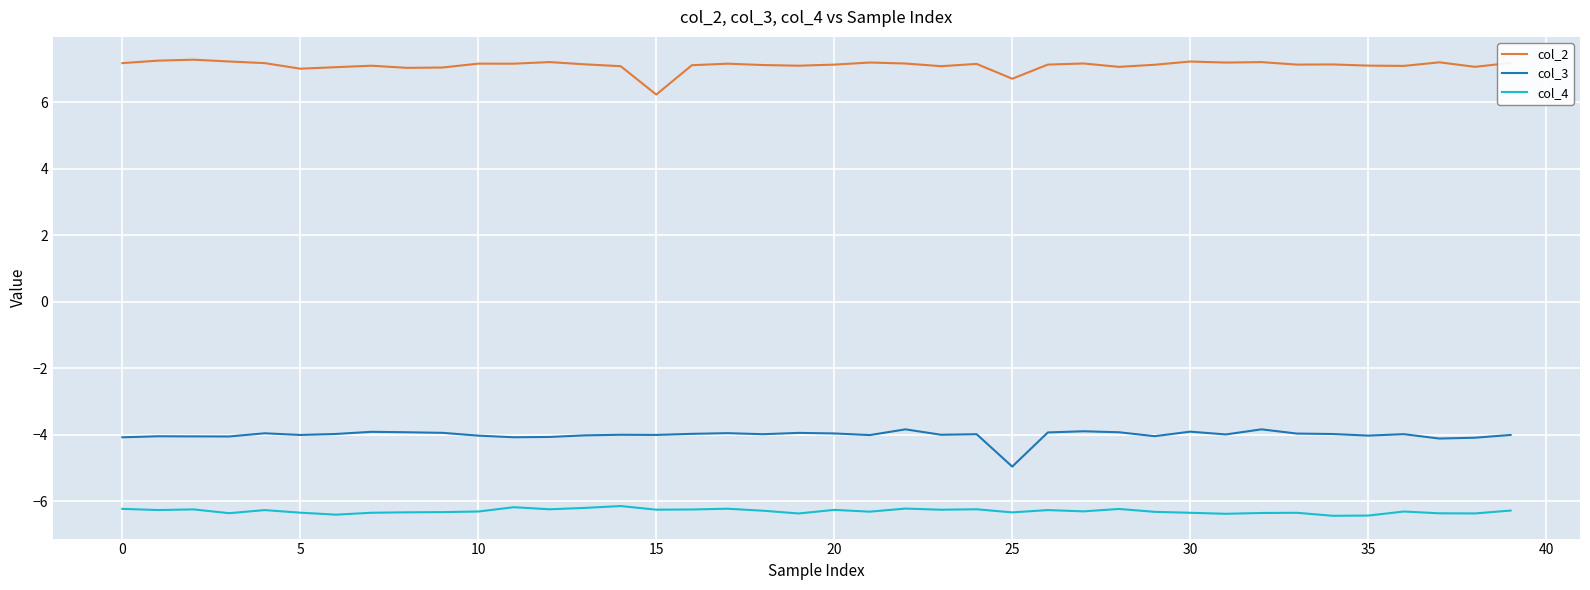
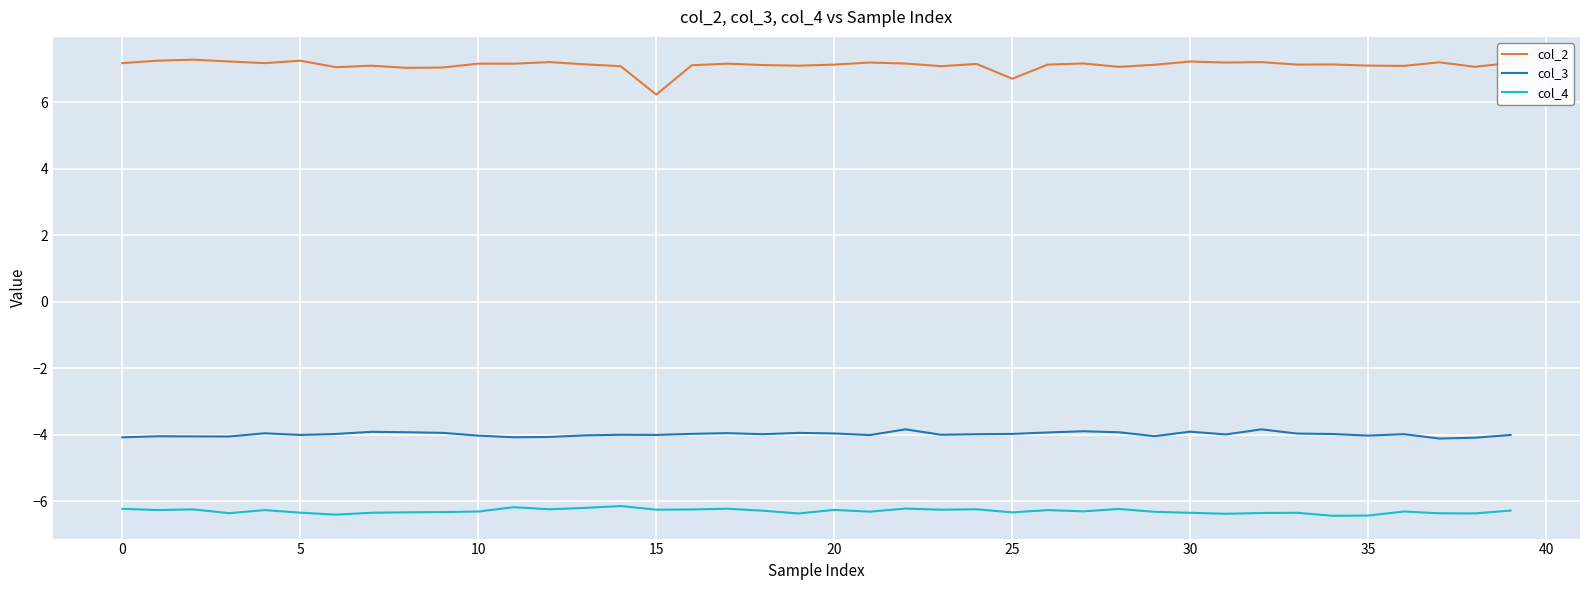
  {
    "col_2": {
      "0": 7.2,
-     "5": 7.0,
+     "5": 7.2,
      "10": 7.2,
      "15": 6.2,
      "20": 7.1,
      "25": 6.7,
      "30": 7.2,
      "35": 7.1
    },
    "col_3": {
      "0": -4.1,
      "5": -4.0,
      "10": -4.0,
      "15": -4.0,
      "20": -4.0,
-     "25": -5.0,
+     "25": -4.0,
      "30": -3.9,
      "35": -4.0
    },
    "col_4": {
      "0": -6.2,
      "5": -6.3,
      "10": -6.3,
      "15": -6.2,
      "20": -6.3,
      "25": -6.3,
      "30": -6.3,
      "35": -6.4
    }
  }
